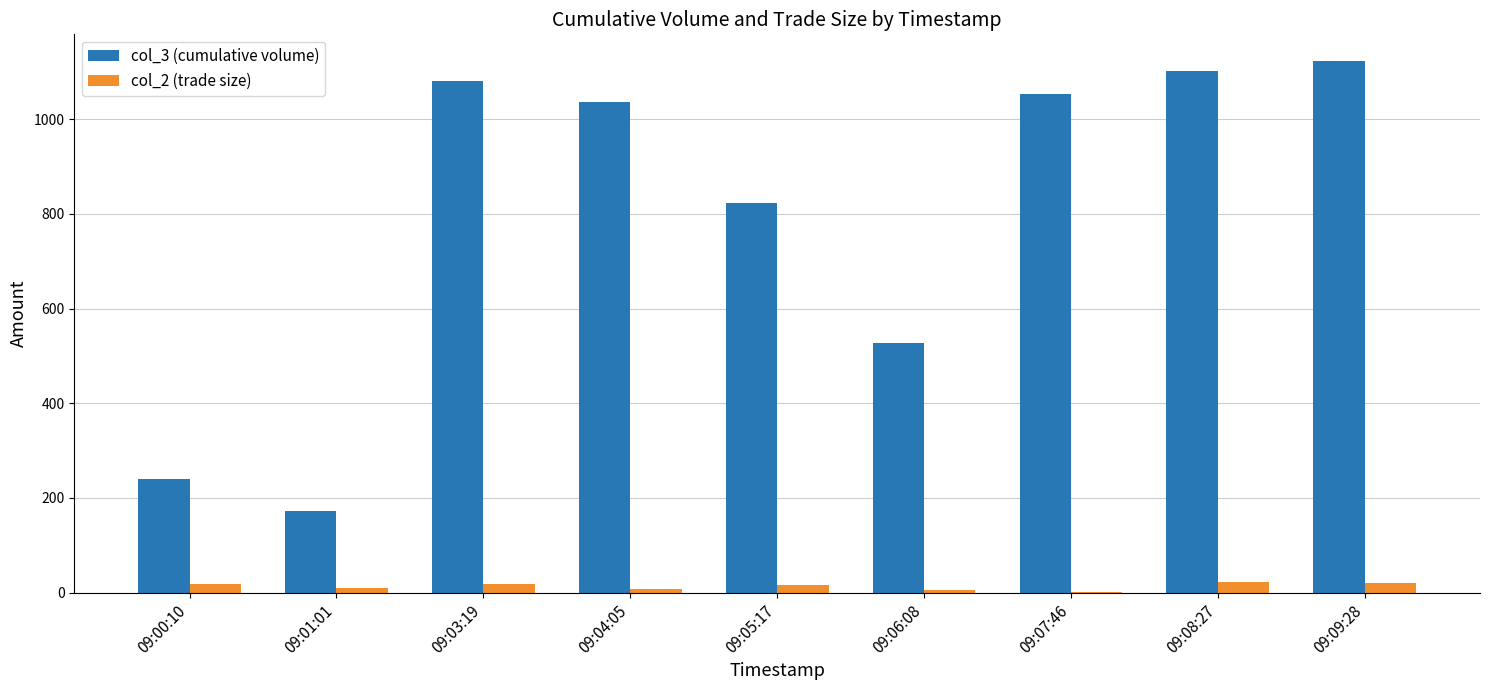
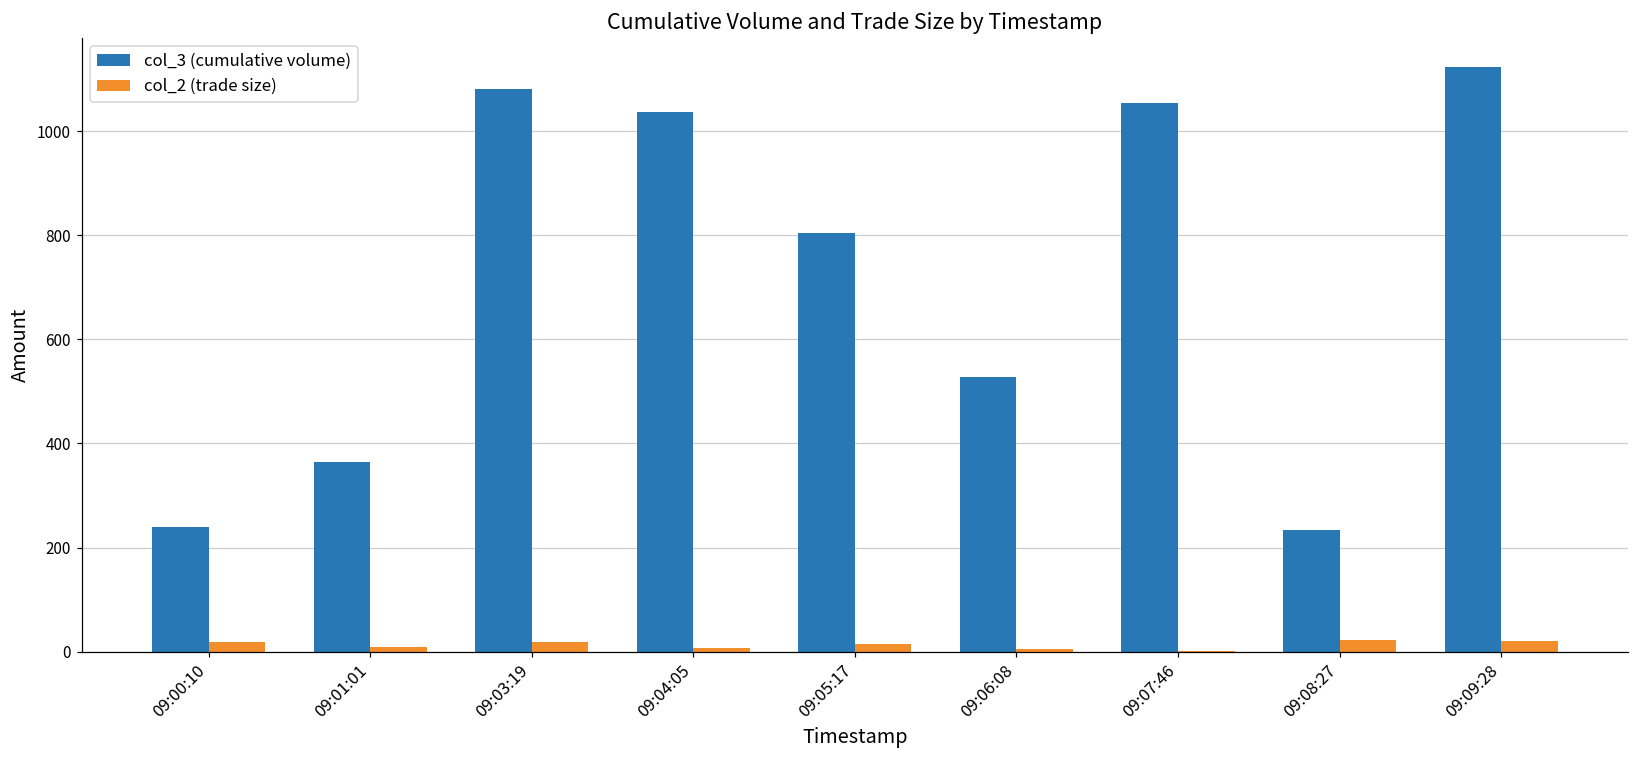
  {
    "col_3 (cumulative volume)": {
      "09:00:10": 240,
-     "09:01:01": 170,
+     "09:01:01": 370,
      "09:03:19": 1080,
      "09:04:05": 1040,
-     "09:05:17": 820,
+     "09:05:17": 800,
      "09:06:08": 530,
      "09:07:46": 1050,
-     "09:08:27": 1100,
+     "09:08:27": 230,
      "09:09:28": 1120
    },
    "col_2 (trade size)": {
      "09:00:10": 20,
      "09:01:01": 10,
      "09:03:19": 20,
      "09:04:05": 10,
      "09:05:17": 20,
      "09:06:08": 10,
      "09:08:27": 20,
      "09:09:28": 20
    }
  }
